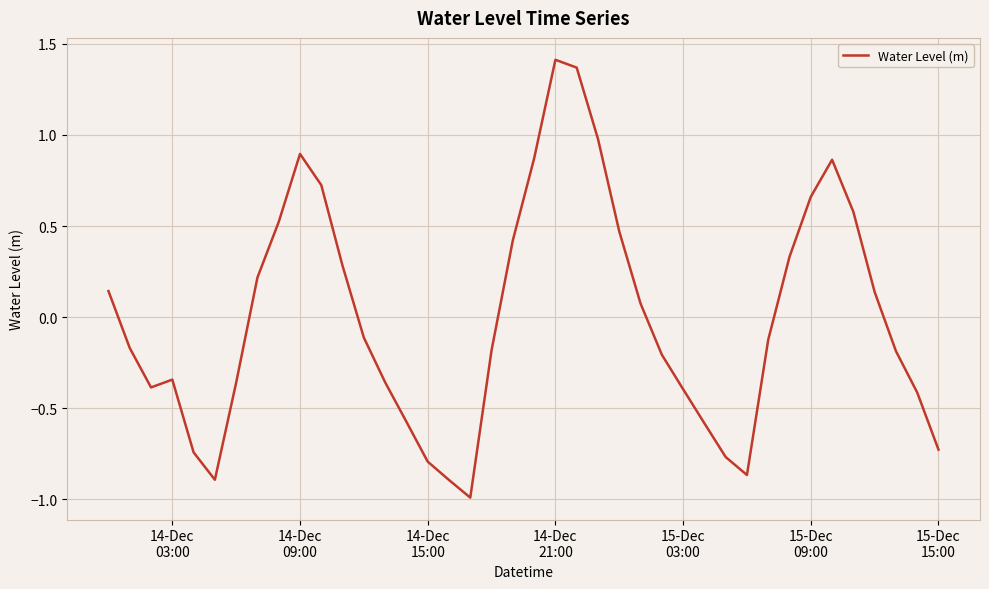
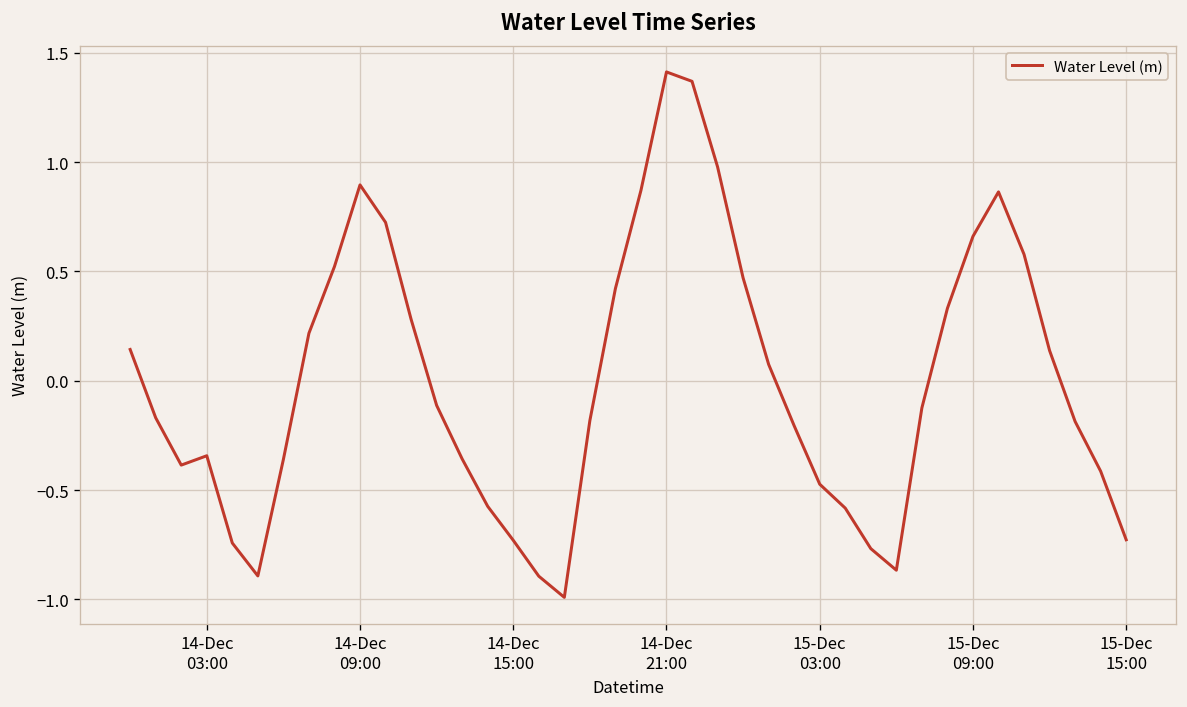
  {
    "14-Dec 03:00": -0.34,
    "14-Dec 09:00": 0.90,
-   "14-Dec 15:00": -0.79,
+   "14-Dec 15:00": -0.73,
    "14-Dec 21:00": 1.41,
-   "15-Dec 03:00": -0.40,
+   "15-Dec 03:00": -0.47,
    "15-Dec 09:00": 0.66,
    "15-Dec 15:00": -0.73
  }
